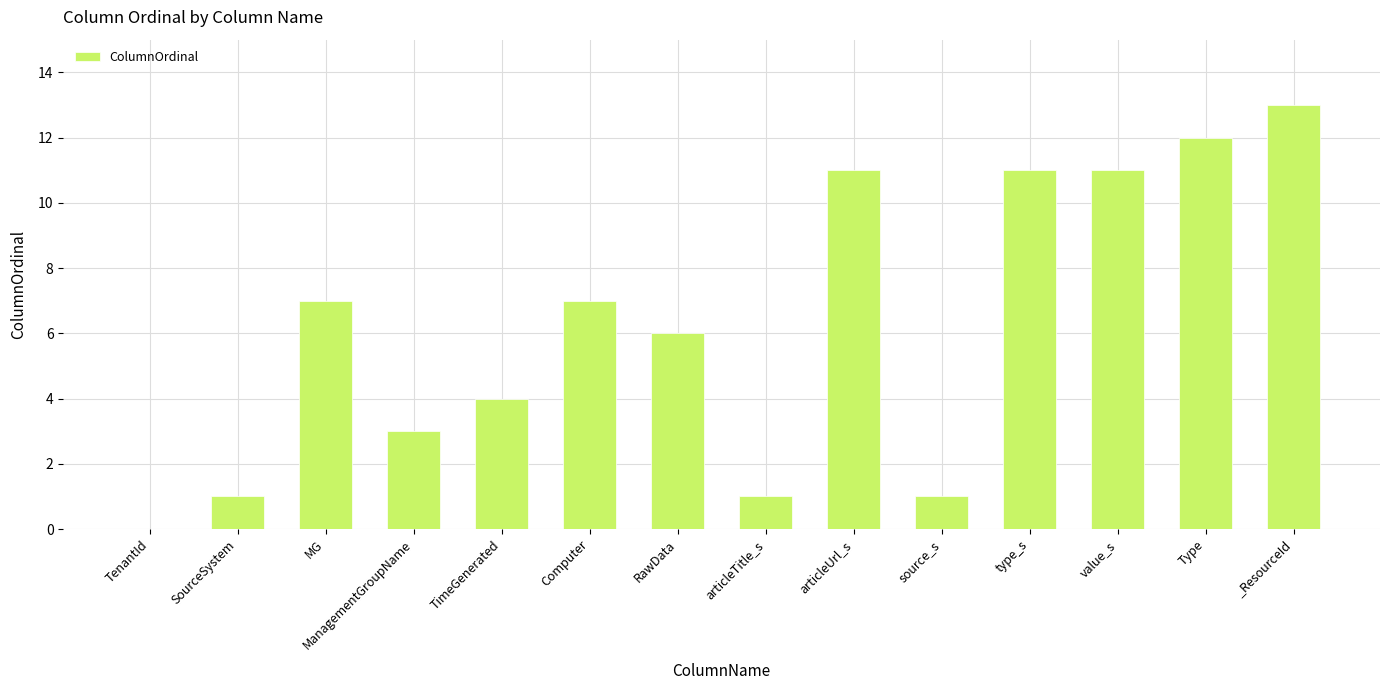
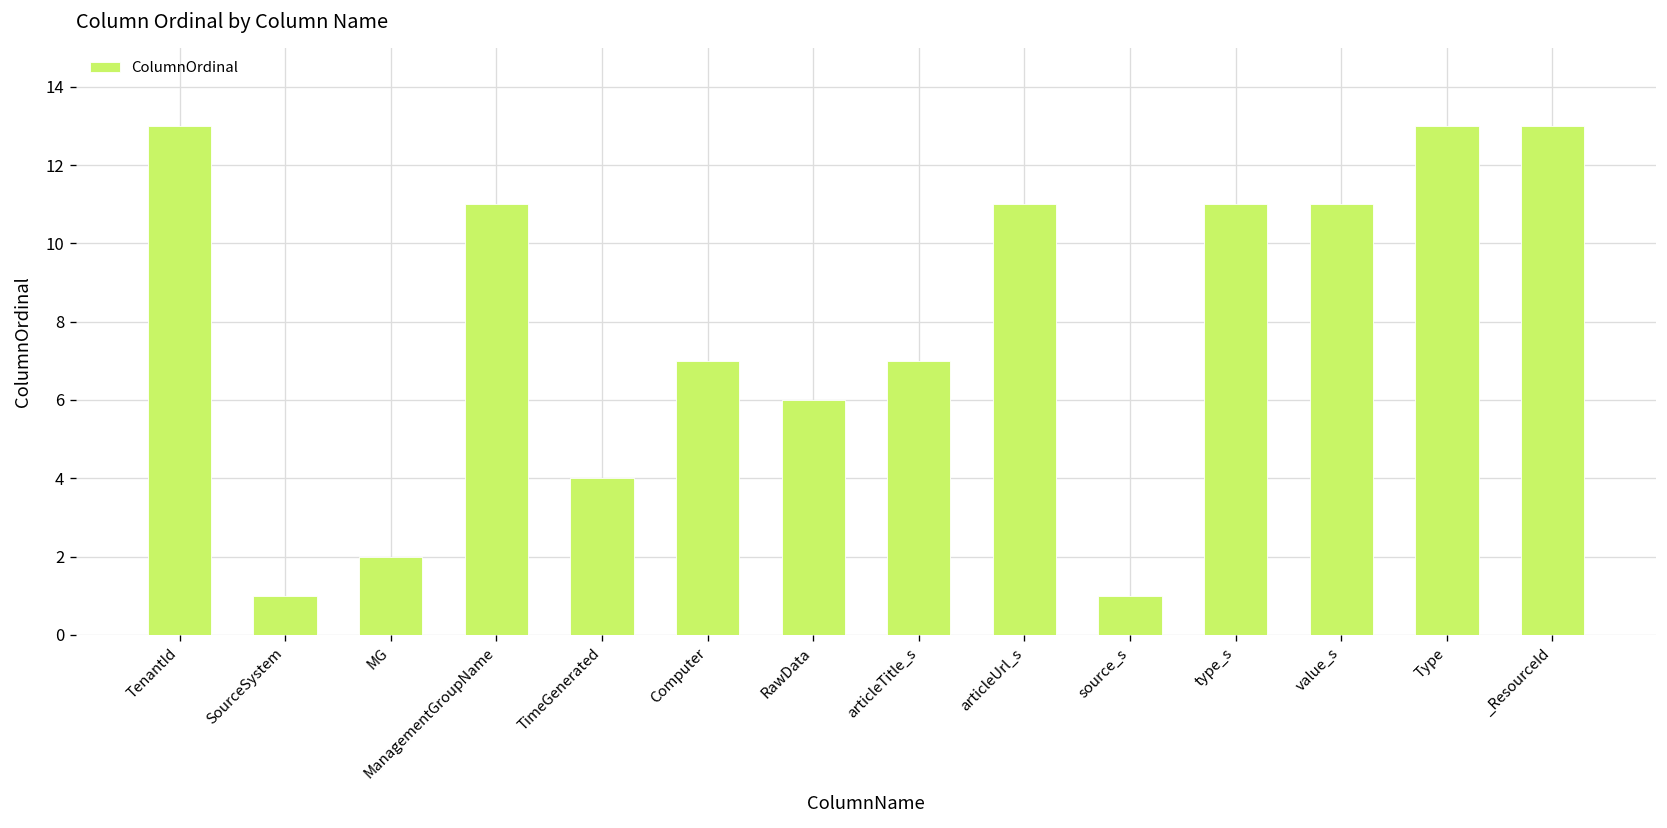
  {
-   "TenantId": 0,
+   "TenantId": 13,
    "SourceSystem": 1,
-   "MG": 7,
-   "ManagementGroupName": 3,
+   "MG": 2,
+   "ManagementGroupName": 11,
    "TimeGenerated": 4,
    "Computer": 7,
    "RawData": 6,
-   "articleTitle_s": 1,
+   "articleTitle_s": 7,
    "articleUrl_s": 11,
    "source_s": 1,
    "type_s": 11,
    "value_s": 11,
-   "Type": 12,
+   "Type": 13,
    "_ResourceId": 13
  }
